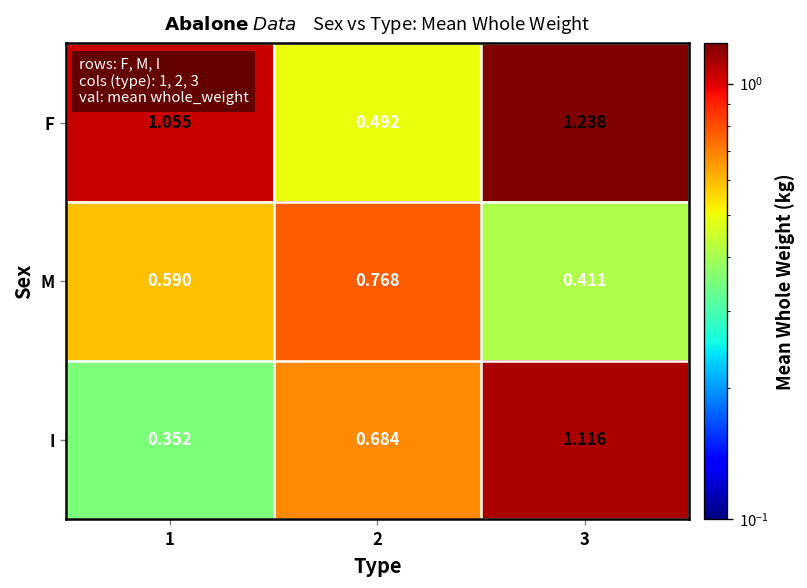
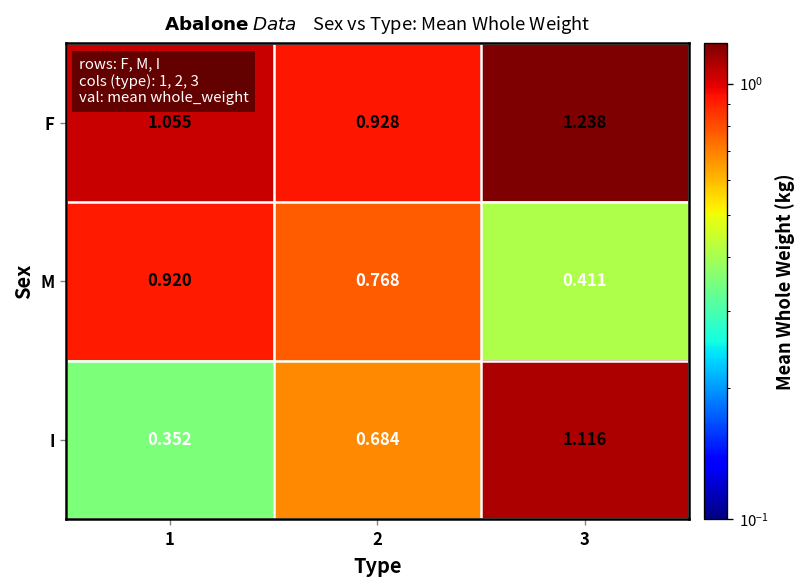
  {
    "F": {
-     "2": 0.492,
+     "2": 0.928,
      "3": 1.238
    },
    "M": {
-     "1": 0.590,
+     "1": 0.920,
      "2": 0.768,
      "3": 0.411
    },
    "I": {
      "1": 0.352,
      "2": 0.684,
      "3": 1.116
    }
  }
